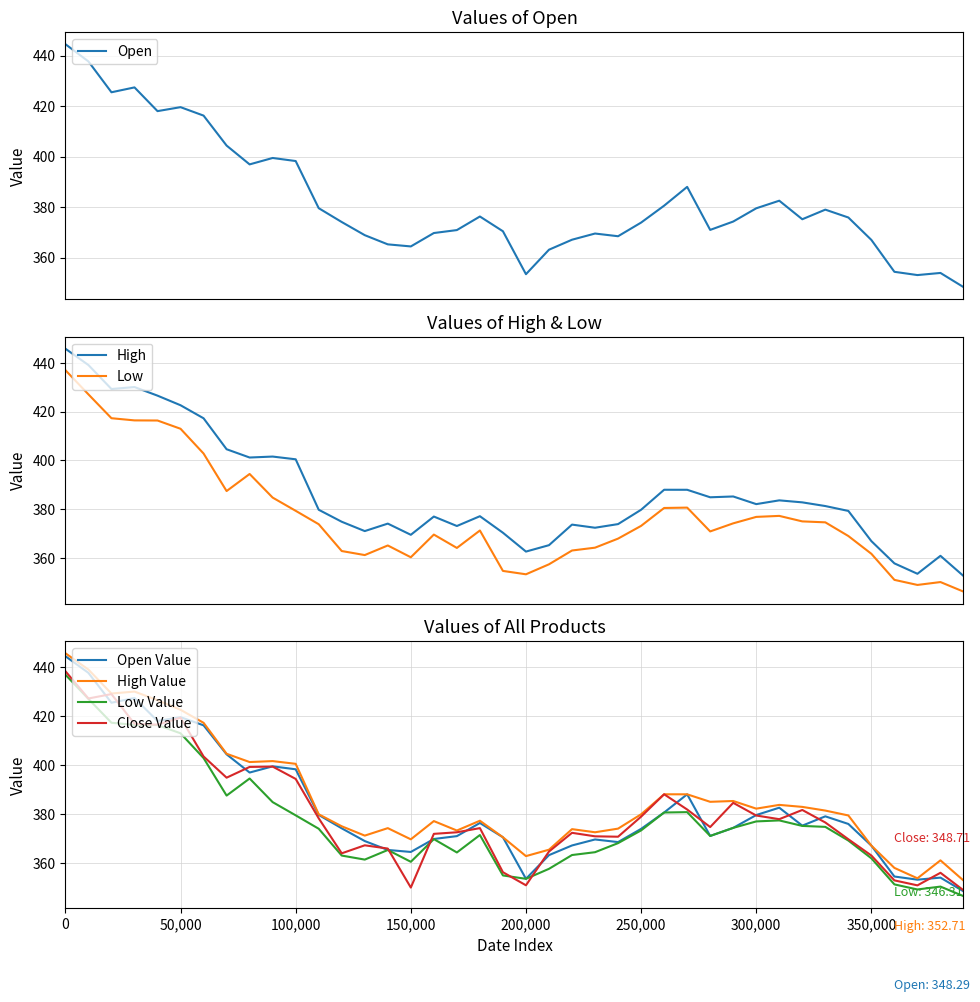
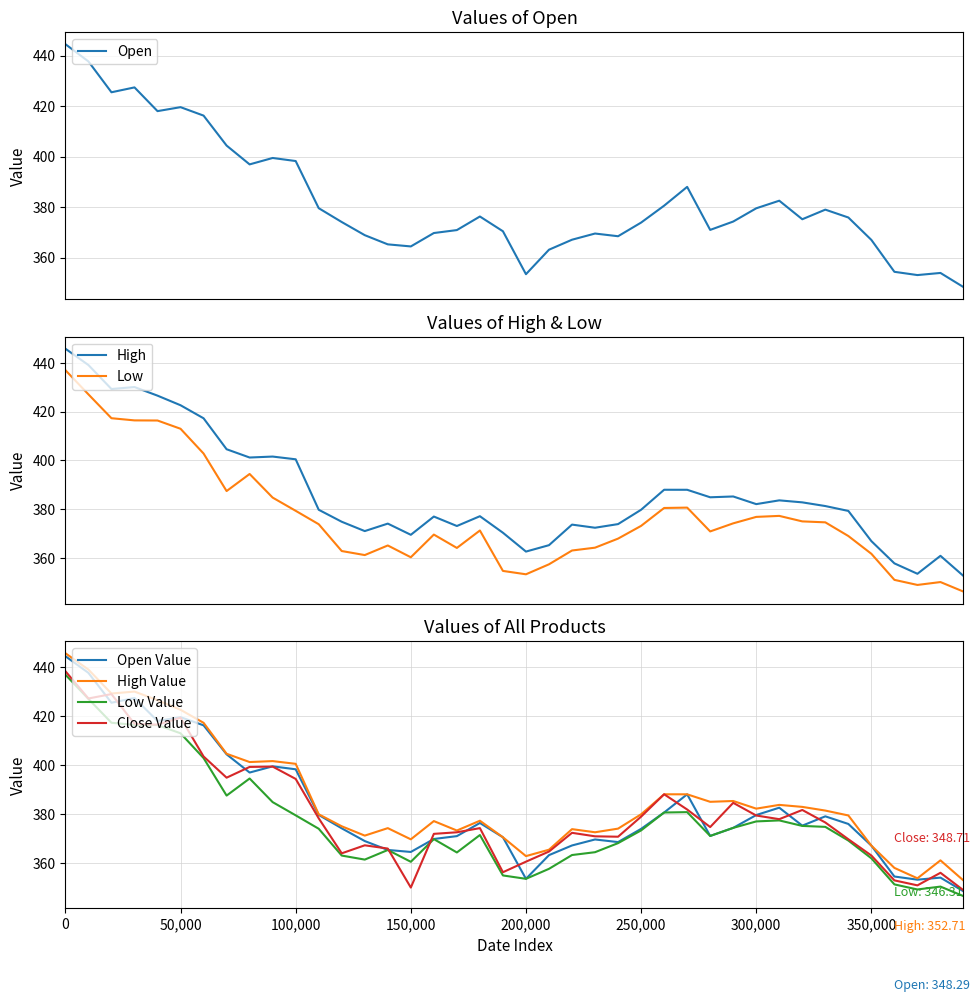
  {
    "Values of All Products": {
      "Open Value": {
        "0": 445,
        "100,000": 398,
        "150,000": 364
      },
      "High Value": {
        "0": 446,
        "100,000": 400,
        "150,000": 370,
        "200,000": 363,
        "300,000": 382
      },
      "Low Value": {
        "0": 437,
        "100,000": 379,
        "150,000": 360,
        "300,000": 377,
        "350,000": 362
      },
      "Close Value": {
        "0": 438,
        "100,000": 394,
        "150,000": 350,
-       "200,000": 351,
+       "200,000": 360,
        "350,000": 363
      }
    }
  }
